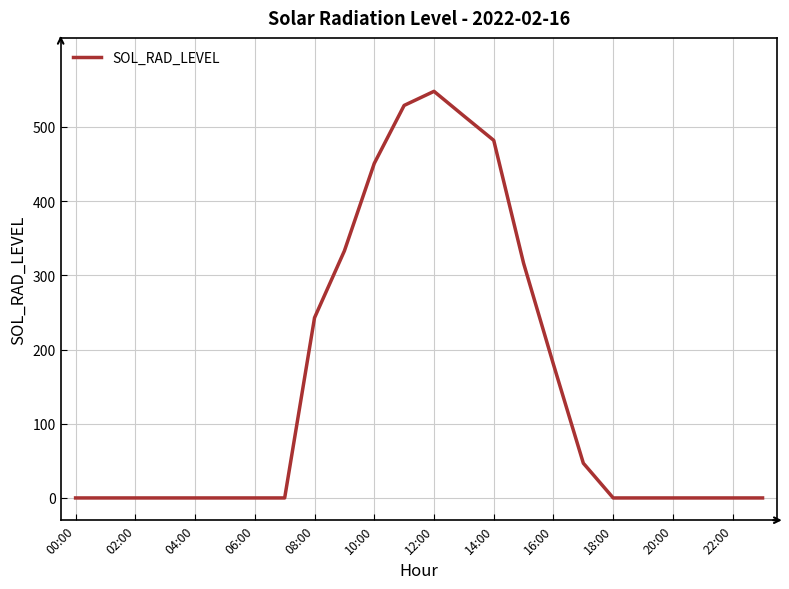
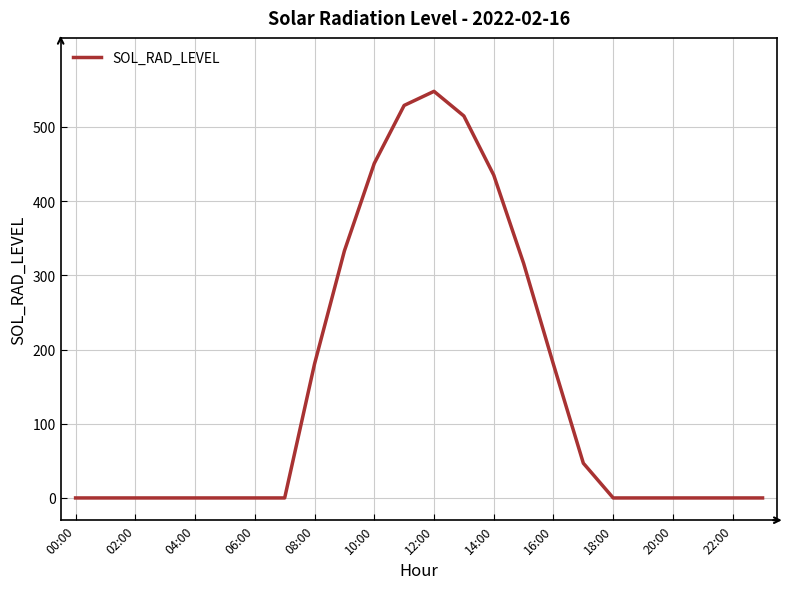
  {
    "00:00": 0,
    "02:00": 0,
    "04:00": 0,
    "06:00": 0,
-   "08:00": 240,
+   "08:00": 180,
    "10:00": 450,
    "12:00": 550,
-   "14:00": 480,
+   "14:00": 440,
    "16:00": 180,
    "18:00": 0,
    "20:00": 0,
    "22:00": 0
  }
